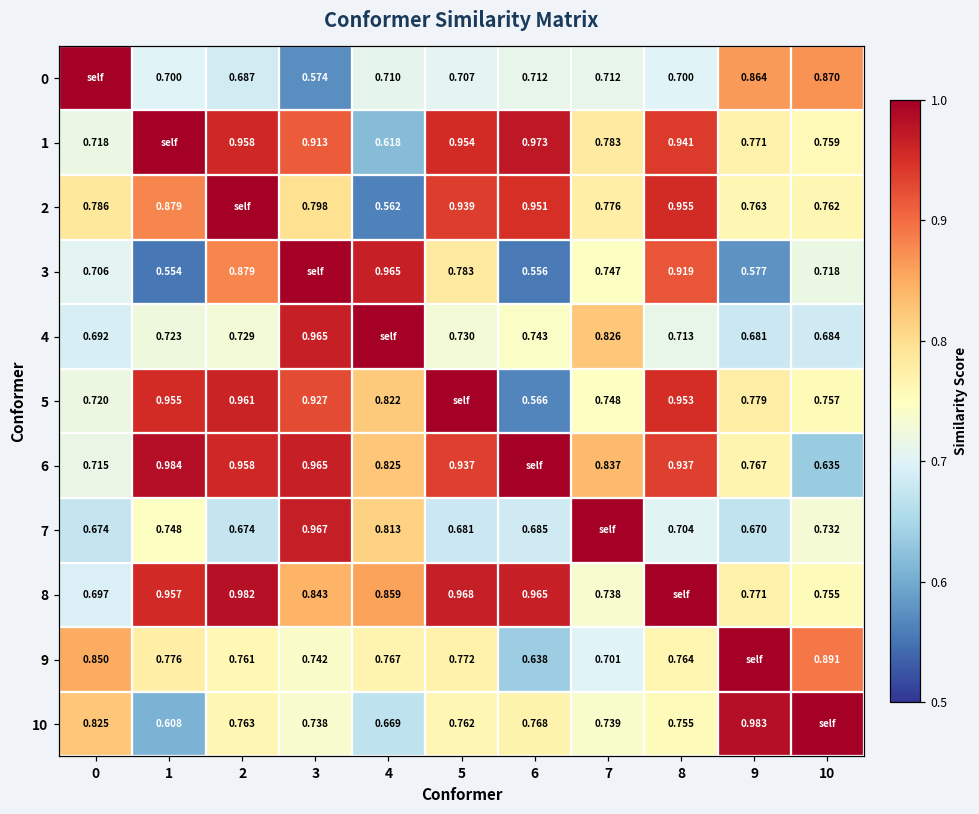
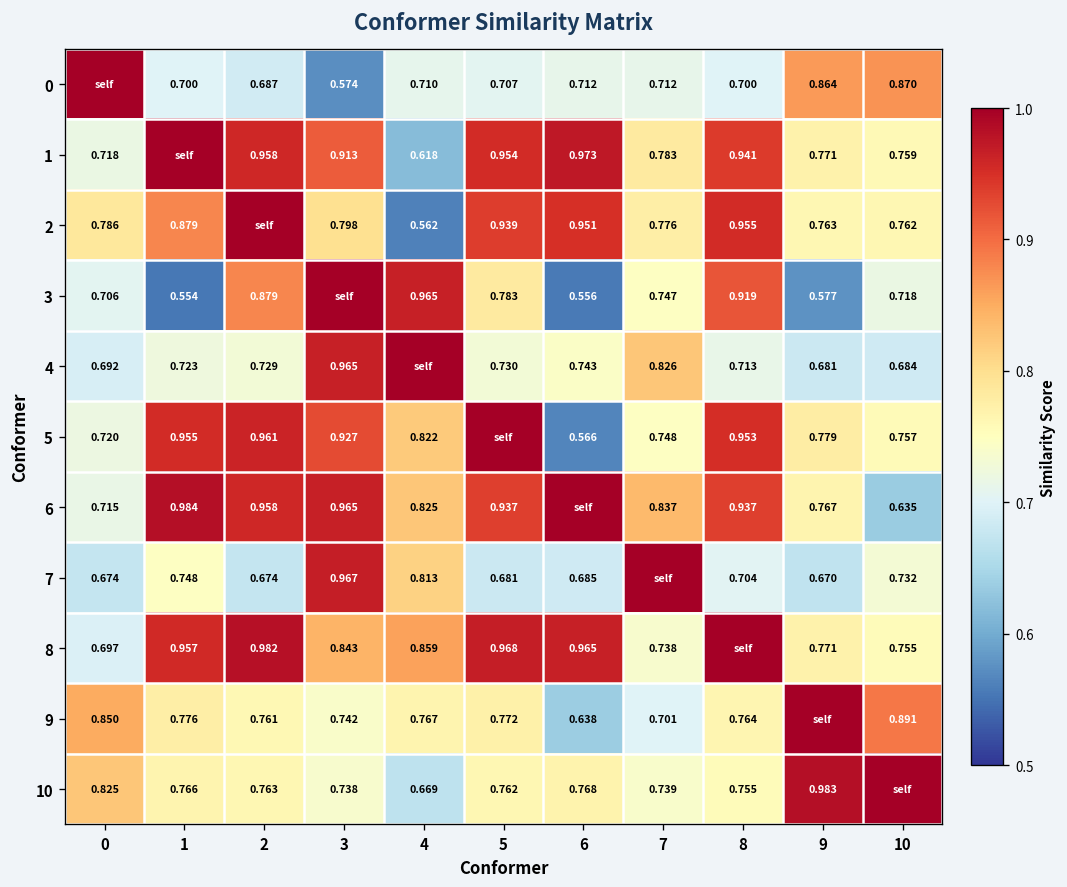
  {
    "0": {
      "1": 0.700,
      "2": 0.687,
      "3": 0.574,
      "4": 0.710,
      "5": 0.707,
      "6": 0.712,
      "7": 0.712,
      "8": 0.700,
      "9": 0.864,
      "10": 0.870
    },
    "1": {
      "0": 0.718,
      "2": 0.958,
      "3": 0.913,
      "4": 0.618,
      "5": 0.954,
      "6": 0.973,
      "7": 0.783,
      "8": 0.941,
      "9": 0.771,
      "10": 0.759
    },
    "2": {
      "0": 0.786,
      "1": 0.879,
      "3": 0.798,
      "4": 0.562,
      "5": 0.939,
      "6": 0.951,
      "7": 0.776,
      "8": 0.955,
      "9": 0.763,
      "10": 0.762
    },
    "3": {
      "0": 0.706,
      "1": 0.554,
      "2": 0.879,
      "4": 0.965,
      "5": 0.783,
      "6": 0.556,
      "7": 0.747,
      "8": 0.919,
      "9": 0.577,
      "10": 0.718
    },
    "4": {
      "0": 0.692,
      "1": 0.723,
      "2": 0.729,
      "3": 0.965,
      "5": 0.730,
      "6": 0.743,
      "7": 0.826,
      "8": 0.713,
      "9": 0.681,
      "10": 0.684
    },
    "5": {
      "0": 0.720,
      "1": 0.955,
      "2": 0.961,
      "3": 0.927,
      "4": 0.822,
      "6": 0.566,
      "7": 0.748,
      "8": 0.953,
      "9": 0.779,
      "10": 0.757
    },
    "6": {
      "0": 0.715,
      "1": 0.984,
      "2": 0.958,
      "3": 0.965,
      "4": 0.825,
      "5": 0.937,
      "7": 0.837,
      "8": 0.937,
      "9": 0.767,
      "10": 0.635
    },
    "7": {
      "0": 0.674,
      "1": 0.748,
      "2": 0.674,
      "3": 0.967,
      "4": 0.813,
      "5": 0.681,
      "6": 0.685,
      "8": 0.704,
      "9": 0.670,
      "10": 0.732
    },
    "8": {
      "0": 0.697,
      "1": 0.957,
      "2": 0.982,
      "3": 0.843,
      "4": 0.859,
      "5": 0.968,
      "6": 0.965,
      "7": 0.738,
      "9": 0.771,
      "10": 0.755
    },
    "9": {
      "0": 0.850,
      "1": 0.776,
      "2": 0.761,
      "3": 0.742,
      "4": 0.767,
      "5": 0.772,
      "6": 0.638,
      "7": 0.701,
      "8": 0.764,
      "10": 0.891
    },
    "10": {
      "0": 0.825,
-     "1": 0.608,
+     "1": 0.766,
      "2": 0.763,
      "3": 0.738,
      "4": 0.669,
      "5": 0.762,
      "6": 0.768,
      "7": 0.739,
      "8": 0.755,
      "9": 0.983
    }
  }
